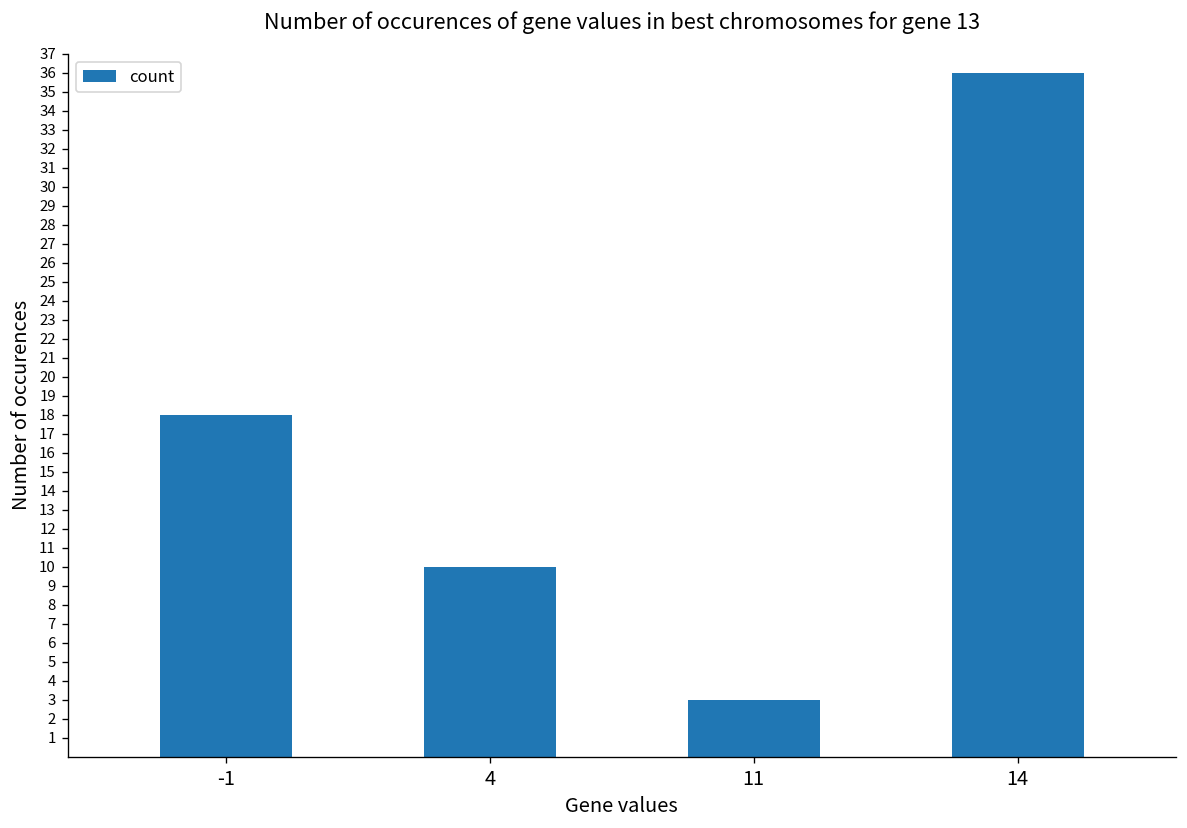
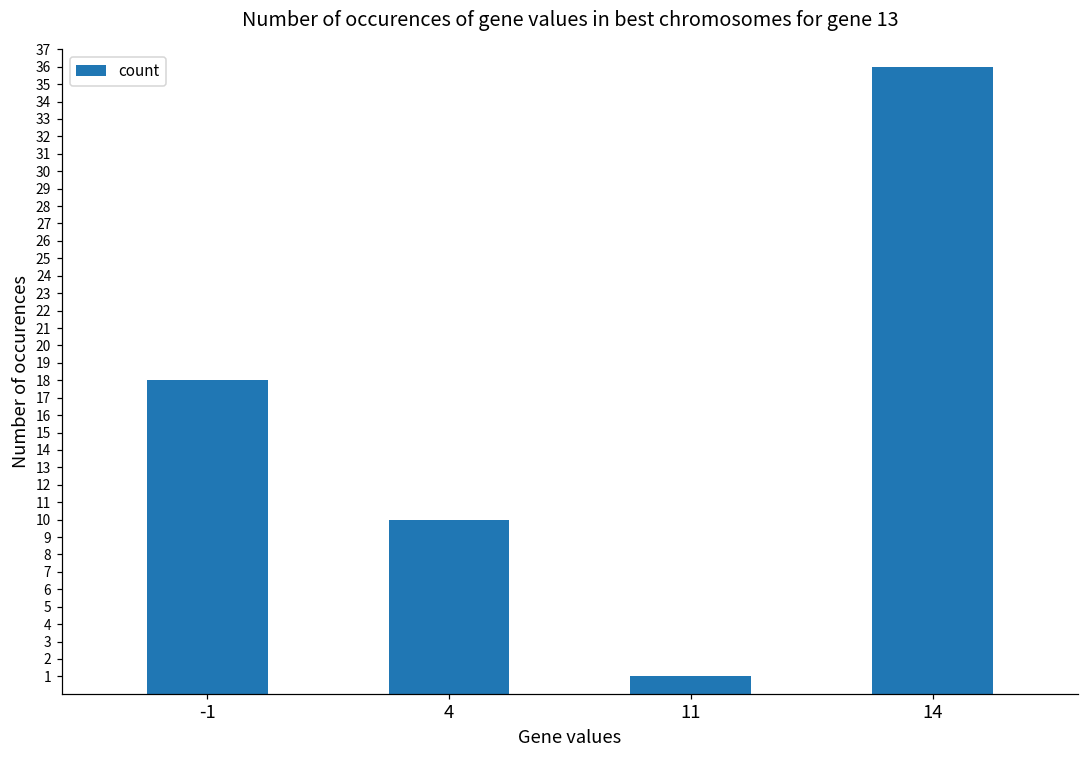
  {
    "-1": 18,
    "4": 10,
-   "11": 3,
+   "11": 1,
    "14": 36
  }
